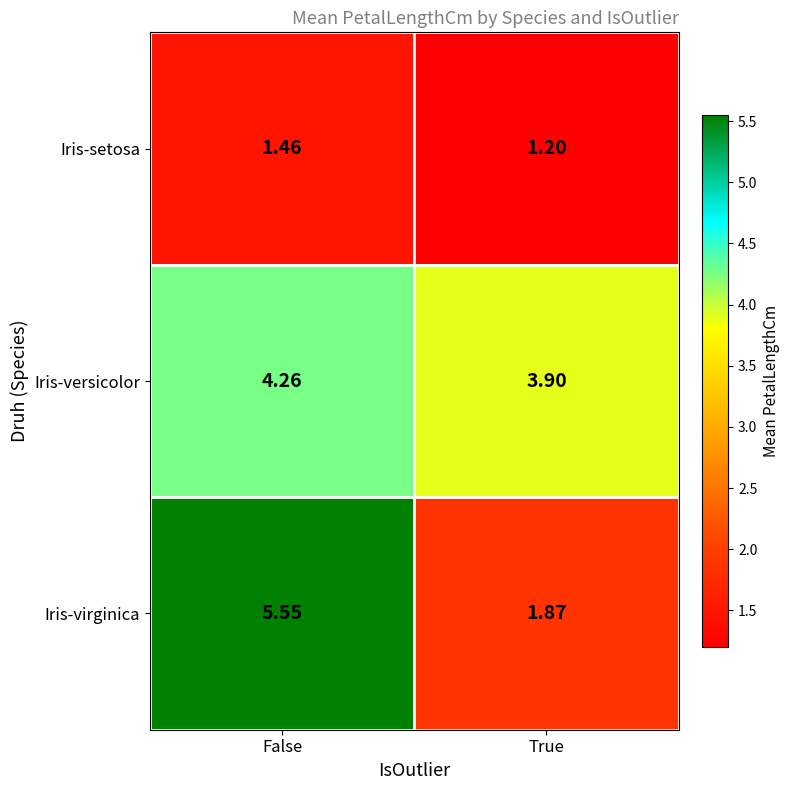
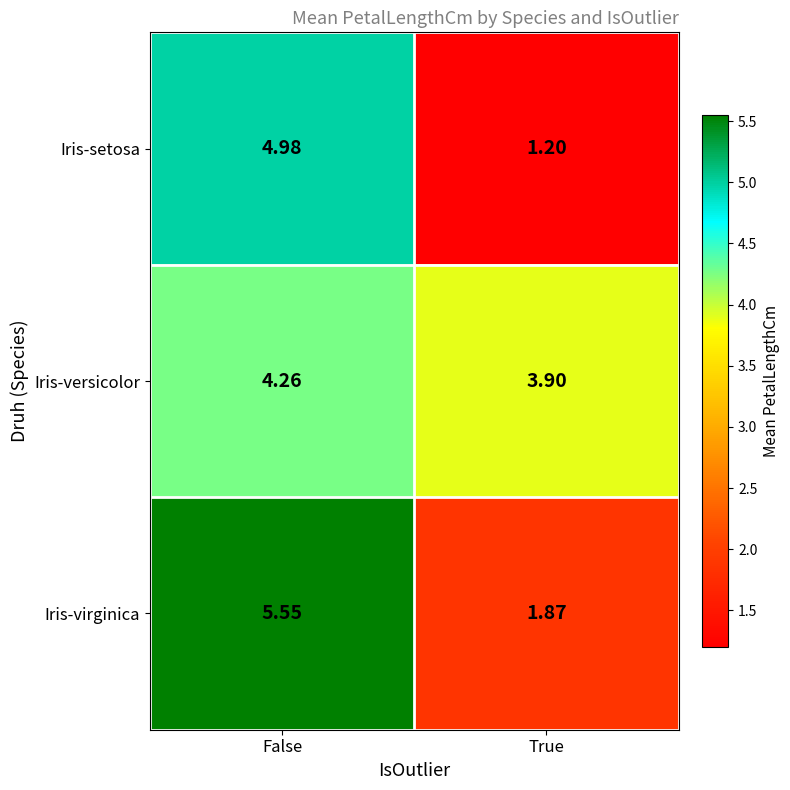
  {
    "Iris-setosa": {
-     "False": 1.46,
+     "False": 4.98,
      "True": 1.20
    },
    "Iris-versicolor": {
      "False": 4.26,
      "True": 3.90
    },
    "Iris-virginica": {
      "False": 5.55,
      "True": 1.87
    }
  }
